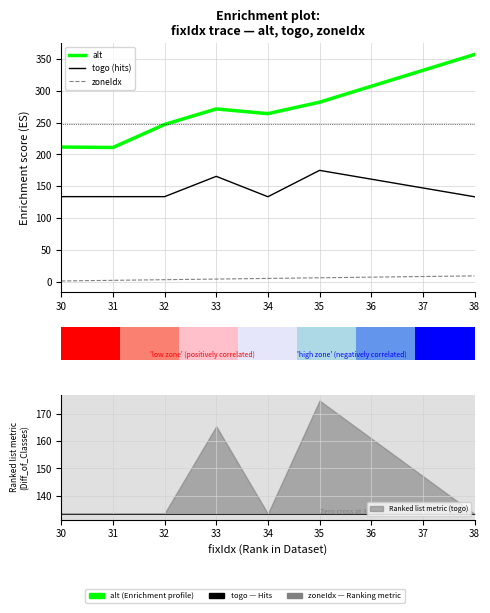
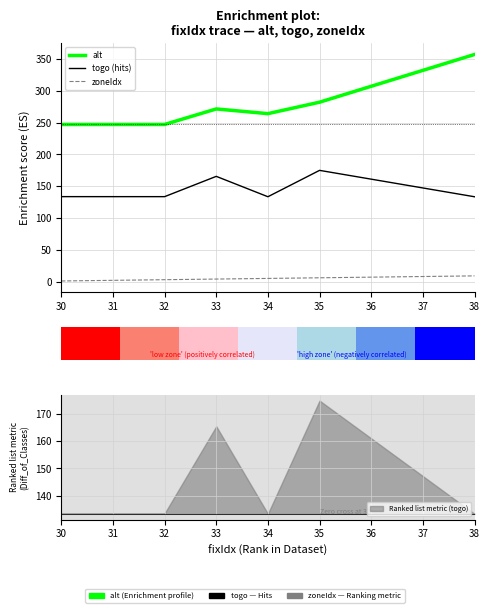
  {
    "Enrichment plot: fixIdx trace — alt, togo, zoneIdx": {
      "alt": {
-       "30": 210,
-       "31": 210,
+       "30": 250,
+       "31": 250,
        "32": 250,
        "33": 270,
        "34": 260,
        "35": 280,
        "38": 360
      },
      "togo (hits)": {
        "30": 130,
        "31": 130,
        "32": 130,
        "33": 170,
        "34": 130,
        "35": 170,
        "38": 130
      },
      "zoneIdx": {
        "30": 0,
        "31": 0,
        "32": 0,
        "33": 0,
        "34": 10,
        "35": 10,
        "38": 10
      }
    }
  }
